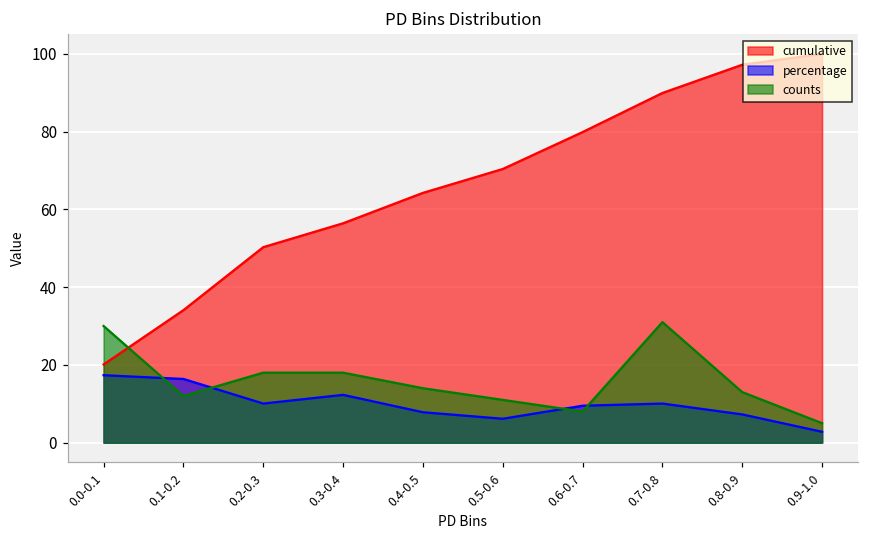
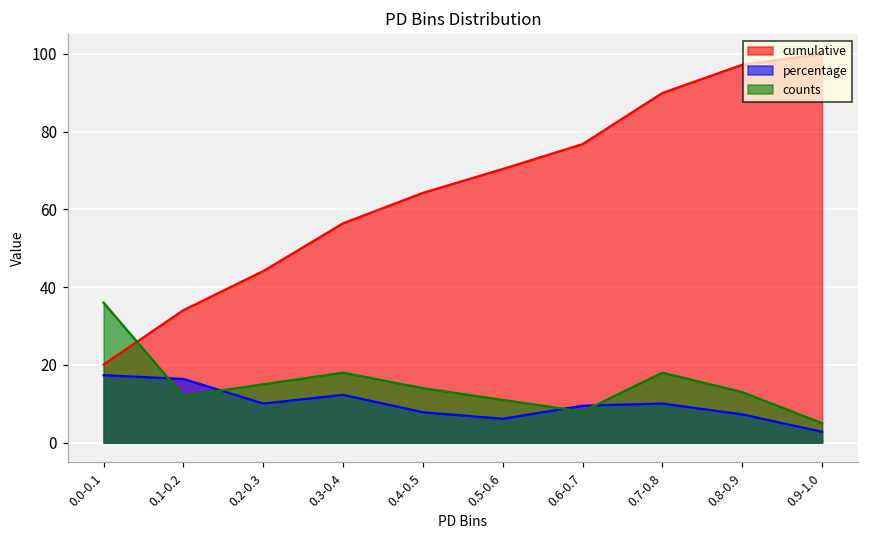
  {
    "cumulative": {
      "0.0-0.1": 20,
      "0.1-0.2": 34,
-     "0.2-0.3": 50,
+     "0.2-0.3": 44,
      "0.3-0.4": 56,
      "0.4-0.5": 64,
      "0.5-0.6": 70,
-     "0.6-0.7": 80,
+     "0.6-0.7": 77,
      "0.7-0.8": 90,
      "0.8-0.9": 97
    },
    "percentage": {
      "0.0-0.1": 17,
      "0.1-0.2": 16,
      "0.2-0.3": 10,
      "0.3-0.4": 12,
      "0.4-0.5": 8,
      "0.5-0.6": 6,
      "0.6-0.7": 9,
      "0.7-0.8": 10,
      "0.8-0.9": 7,
      "0.9-1.0": 3
    },
    "counts": {
-     "0.0-0.1": 30,
+     "0.0-0.1": 36,
      "0.1-0.2": 12,
-     "0.2-0.3": 18,
+     "0.2-0.3": 15,
      "0.3-0.4": 18,
      "0.4-0.5": 14,
      "0.5-0.6": 11,
      "0.6-0.7": 8,
-     "0.7-0.8": 31,
+     "0.7-0.8": 18,
      "0.8-0.9": 13,
      "0.9-1.0": 5
    }
  }
